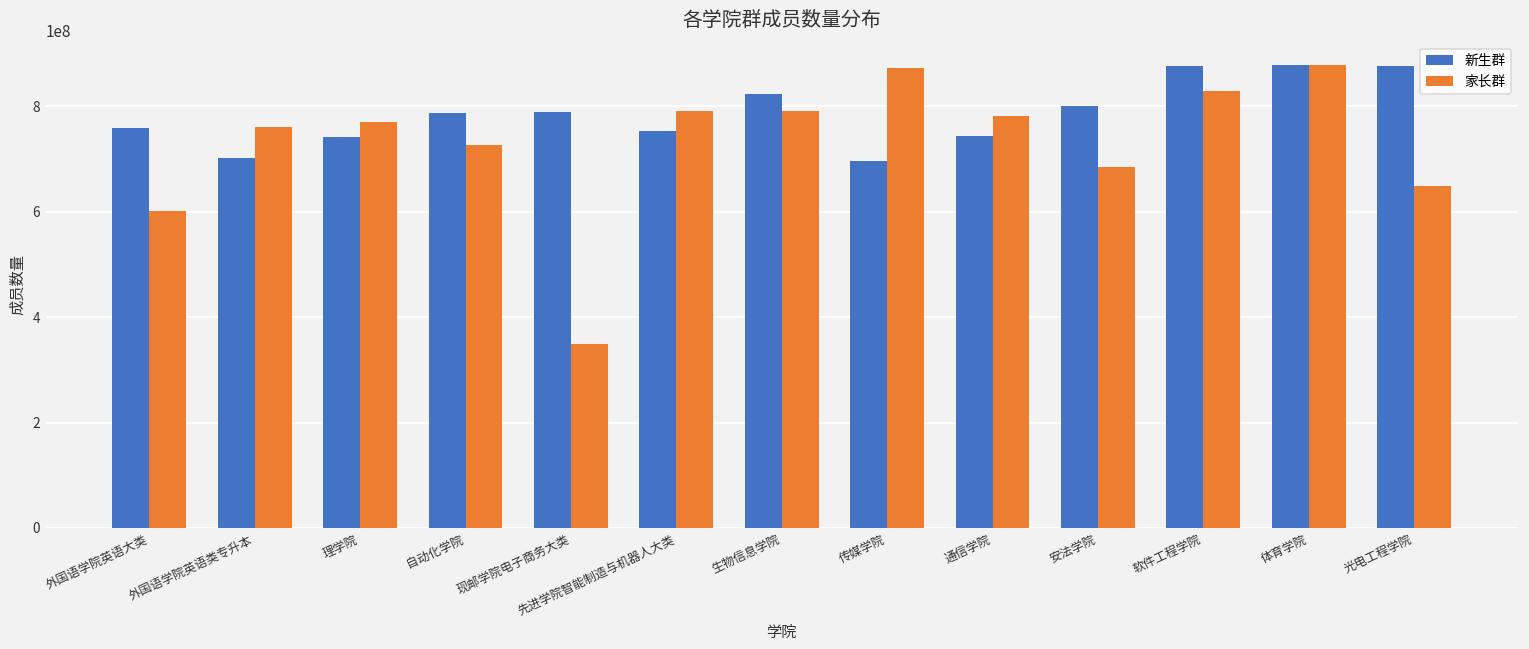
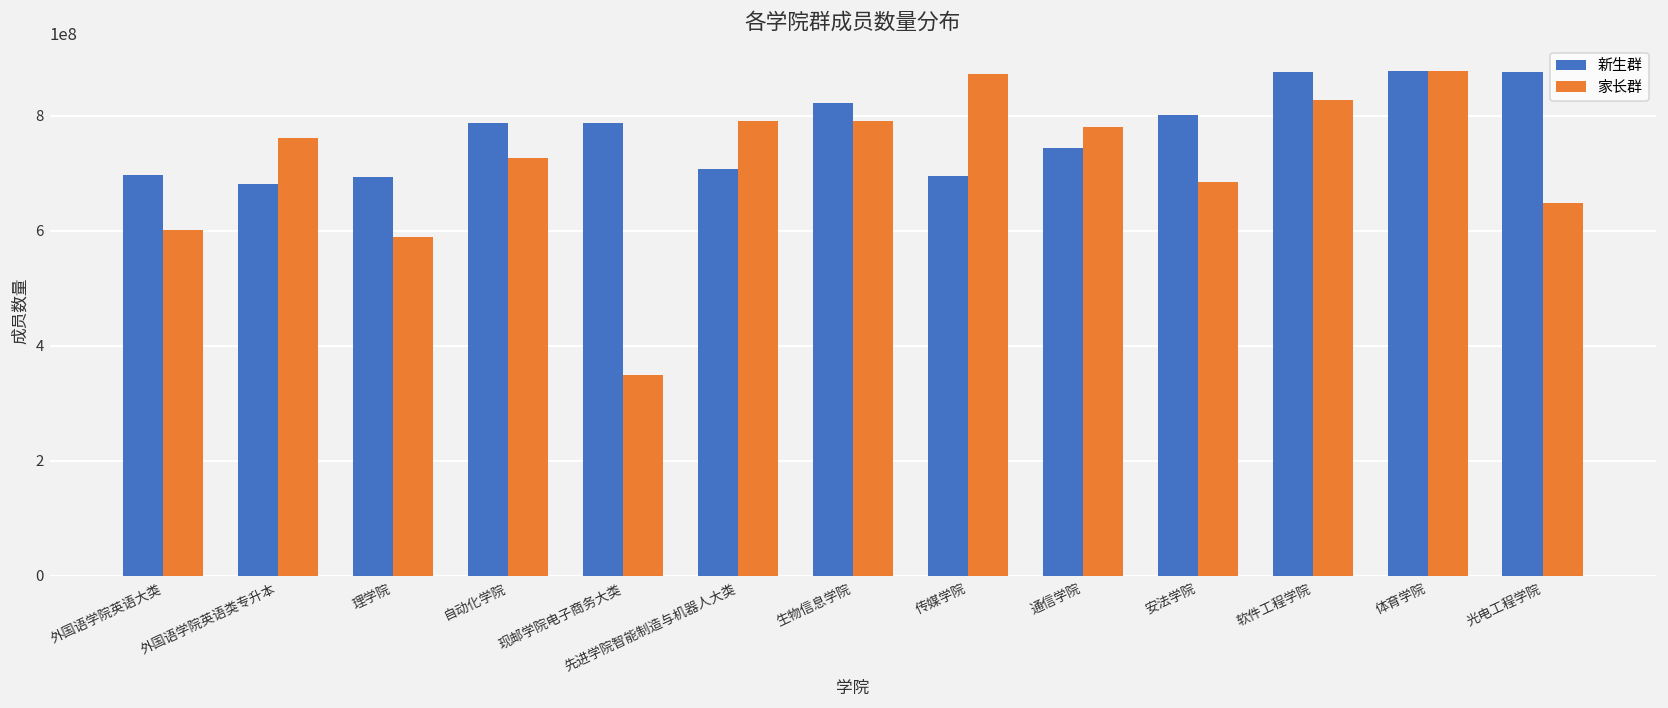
  {
    "新生群": {
-     "外国语学院英语大类": 760000000,
-     "外国语学院英语类专升本": 700000000,
-     "理学院": 740000000,
+     "外国语学院英语大类": 700000000,
+     "外国语学院英语类专升本": 680000000,
+     "理学院": 690000000,
      "自动化学院": 790000000,
      "现邮学院电子商务大类": 790000000,
-     "先进学院智能制造与机器人大类": 750000000,
+     "先进学院智能制造与机器人大类": 710000000,
      "生物信息学院": 820000000,
      "传媒学院": 700000000,
      "通信学院": 740000000,
      "安法学院": 800000000,
      "软件工程学院": 880000000,
      "体育学院": 880000000,
      "光电工程学院": 880000000
    },
    "家长群": {
      "外国语学院英语大类": 600000000,
      "外国语学院英语类专升本": 760000000,
-     "理学院": 770000000,
+     "理学院": 590000000,
      "自动化学院": 730000000,
      "现邮学院电子商务大类": 350000000,
      "先进学院智能制造与机器人大类": 790000000,
      "生物信息学院": 790000000,
      "传媒学院": 870000000,
      "通信学院": 780000000,
      "安法学院": 680000000,
      "软件工程学院": 830000000,
      "体育学院": 880000000,
      "光电工程学院": 650000000
    }
  }
